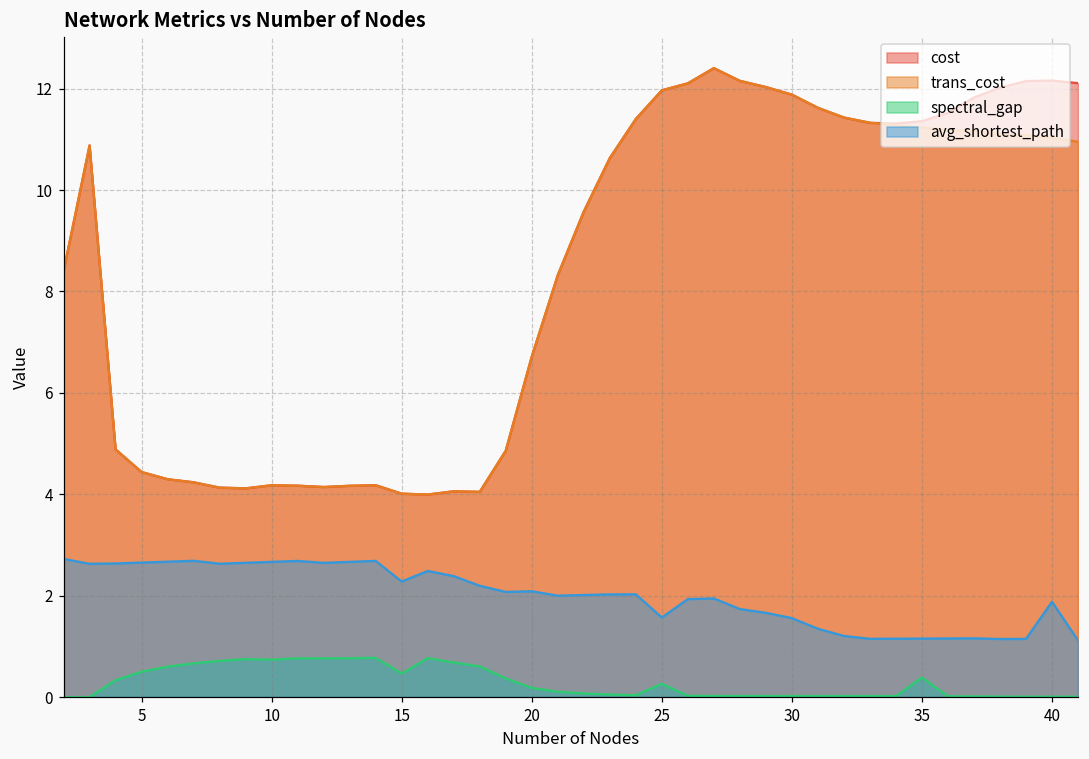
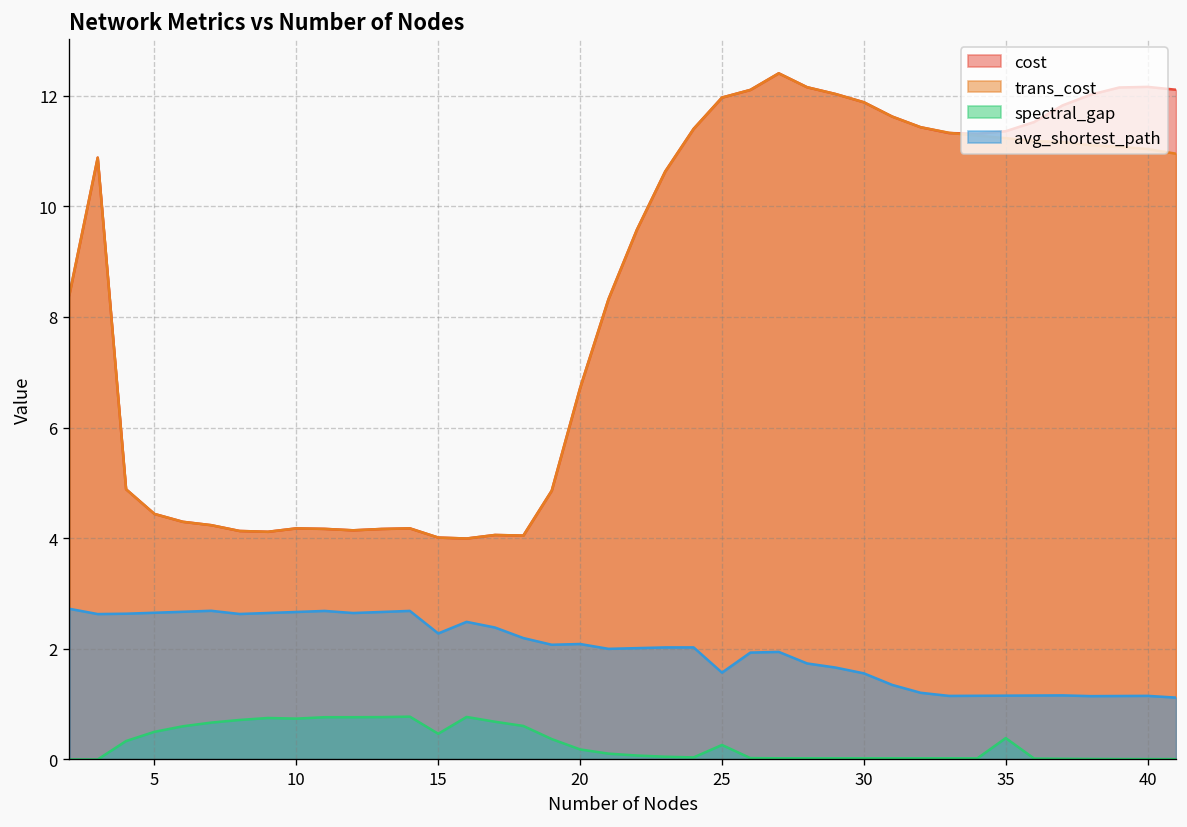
  {
    "spectral_gap": {
      "5": 0.5,
      "10": 0.7,
      "15": 0.5,
      "20": 0.2,
      "25": 0.3,
      "30": 0.0,
      "35": 0.4,
      "40": 0.0
    },
    "avg_shortest_path": {
      "5": 2.7,
      "10": 2.7,
      "15": 2.3,
      "20": 2.1,
      "25": 1.6,
      "30": 1.6,
      "35": 1.2,
-     "40": 1.9
+     "40": 1.2
    }
  }
